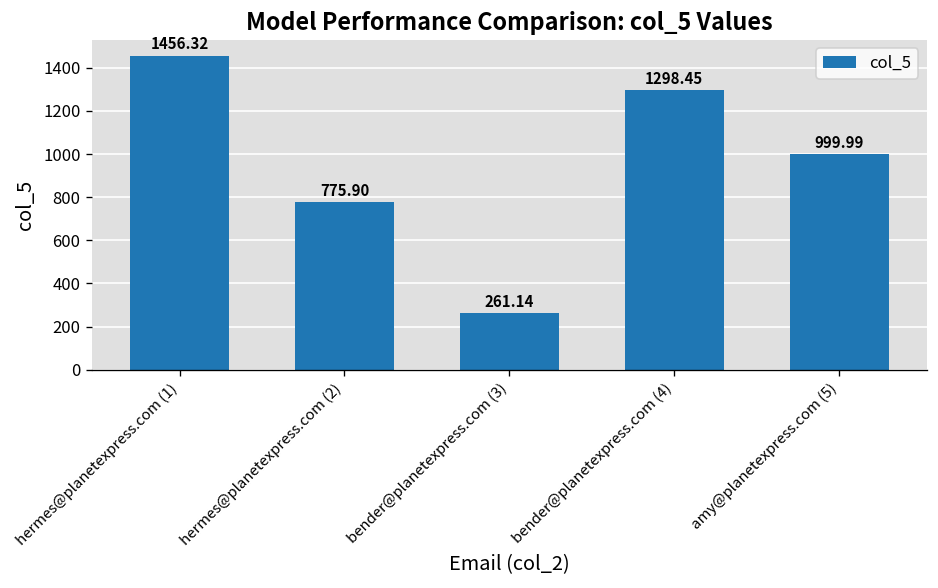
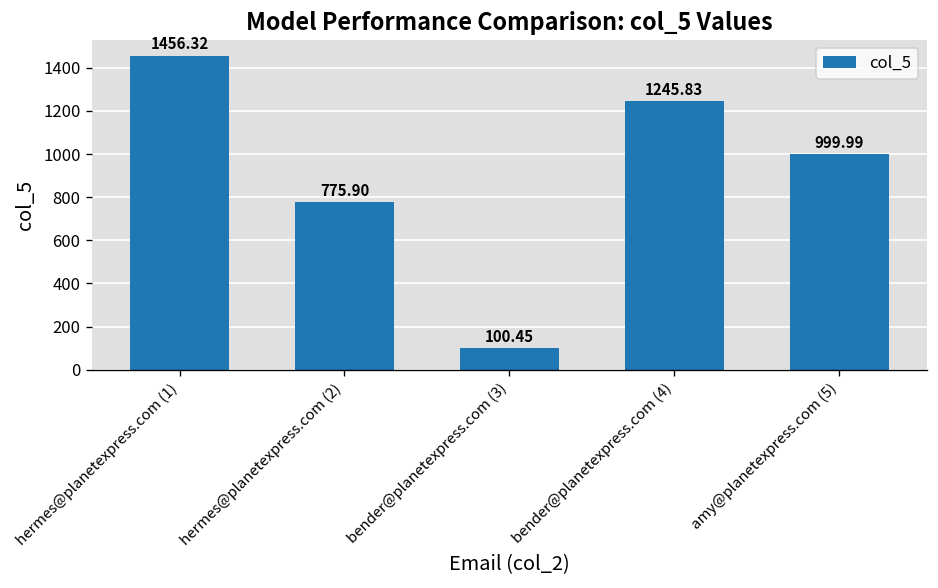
  {
    "hermes@planetexpress.com (1)": 1456.32,
    "hermes@planetexpress.com (2)": 775.90,
-   "bender@planetexpress.com (3)": 261.14,
-   "bender@planetexpress.com (4)": 1298.45,
+   "bender@planetexpress.com (3)": 100.45,
+   "bender@planetexpress.com (4)": 1245.83,
    "amy@planetexpress.com (5)": 999.99
  }
